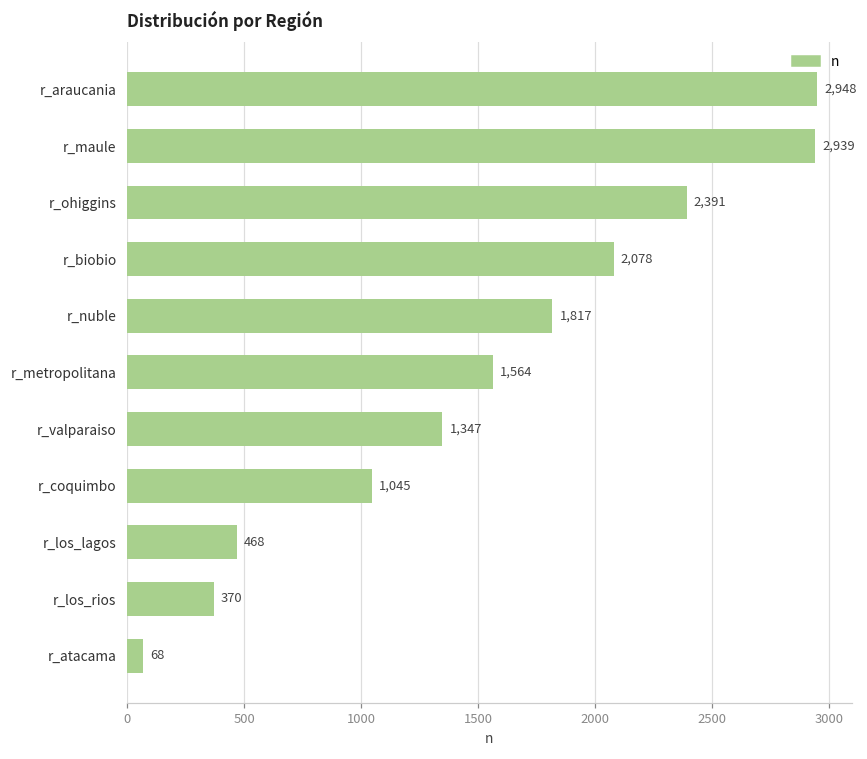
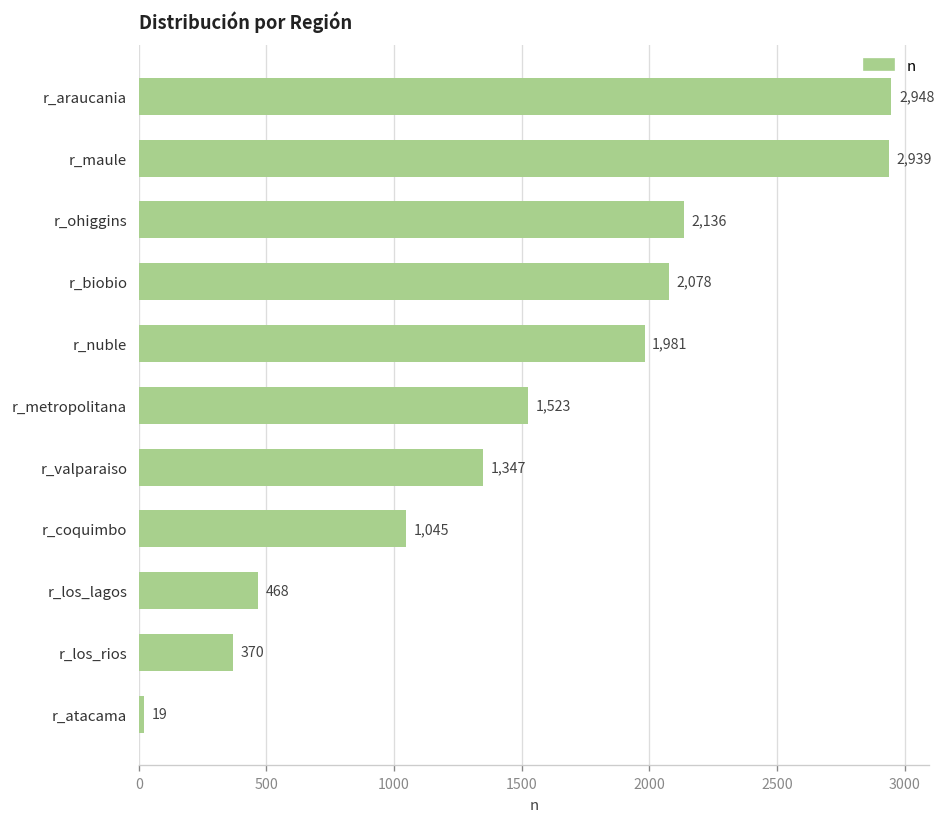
  {
    "r_araucania": "2,948",
    "r_maule": "2,939",
-   "r_ohiggins": "2,391",
+   "r_ohiggins": "2,136",
    "r_biobio": "2,078",
-   "r_nuble": "1,817",
-   "r_metropolitana": "1,564",
+   "r_nuble": "1,981",
+   "r_metropolitana": "1,523",
    "r_valparaiso": "1,347",
    "r_coquimbo": "1,045",
    "r_los_lagos": "468",
    "r_los_rios": "370",
-   "r_atacama": "68"
+   "r_atacama": "19"
  }
